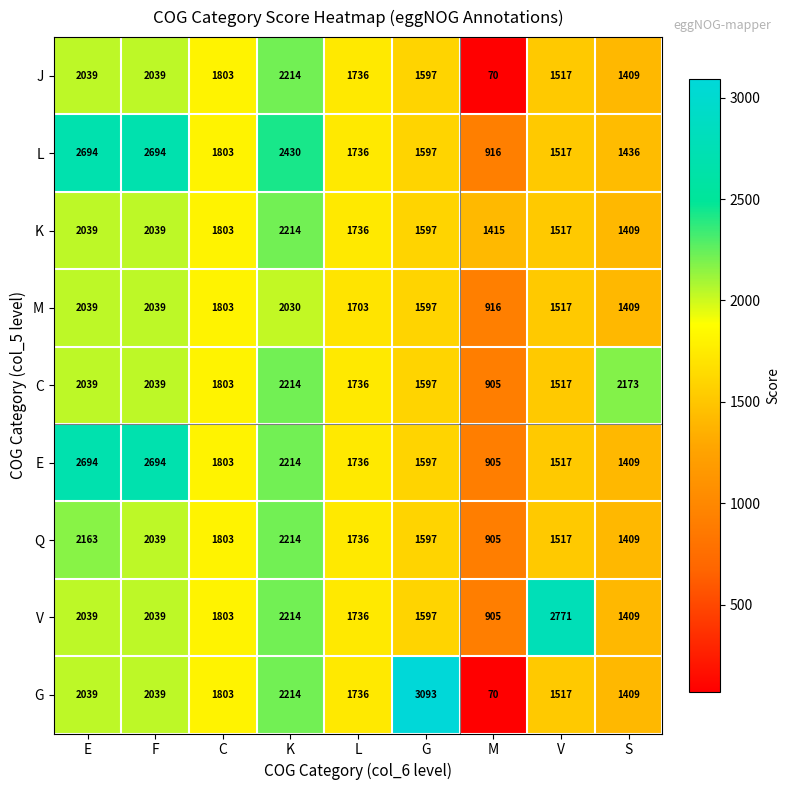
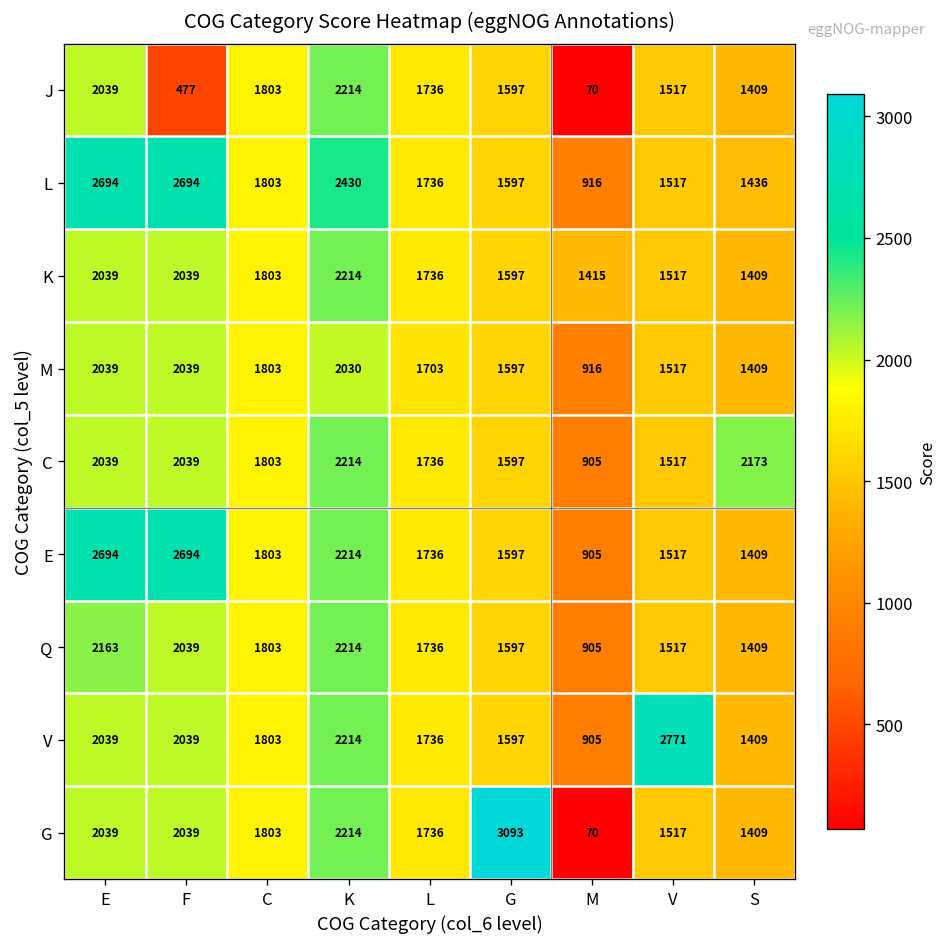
  {
    "J": {
      "E": 2039,
-     "F": 2039,
+     "F": 477,
      "C": 1803,
      "K": 2214,
      "L": 1736,
      "G": 1597,
      "M": 70,
      "V": 1517,
      "S": 1409
    },
    "L": {
      "E": 2694,
      "F": 2694,
      "C": 1803,
      "K": 2430,
      "L": 1736,
      "G": 1597,
      "M": 916,
      "V": 1517,
      "S": 1436
    },
    "K": {
      "E": 2039,
      "F": 2039,
      "C": 1803,
      "K": 2214,
      "L": 1736,
      "G": 1597,
      "M": 1415,
      "V": 1517,
      "S": 1409
    },
    "M": {
      "E": 2039,
      "F": 2039,
      "C": 1803,
      "K": 2030,
      "L": 1703,
      "G": 1597,
      "M": 916,
      "V": 1517,
      "S": 1409
    },
    "C": {
      "E": 2039,
      "F": 2039,
      "C": 1803,
      "K": 2214,
      "L": 1736,
      "G": 1597,
      "M": 905,
      "V": 1517,
      "S": 2173
    },
    "E": {
      "E": 2694,
      "F": 2694,
      "C": 1803,
      "K": 2214,
      "L": 1736,
      "G": 1597,
      "M": 905,
      "V": 1517,
      "S": 1409
    },
    "Q": {
      "E": 2163,
      "F": 2039,
      "C": 1803,
      "K": 2214,
      "L": 1736,
      "G": 1597,
      "M": 905,
      "V": 1517,
      "S": 1409
    },
    "V": {
      "E": 2039,
      "F": 2039,
      "C": 1803,
      "K": 2214,
      "L": 1736,
      "G": 1597,
      "M": 905,
      "V": 2771,
      "S": 1409
    },
    "G": {
      "E": 2039,
      "F": 2039,
      "C": 1803,
      "K": 2214,
      "L": 1736,
      "G": 3093,
      "M": 70,
      "V": 1517,
      "S": 1409
    }
  }
